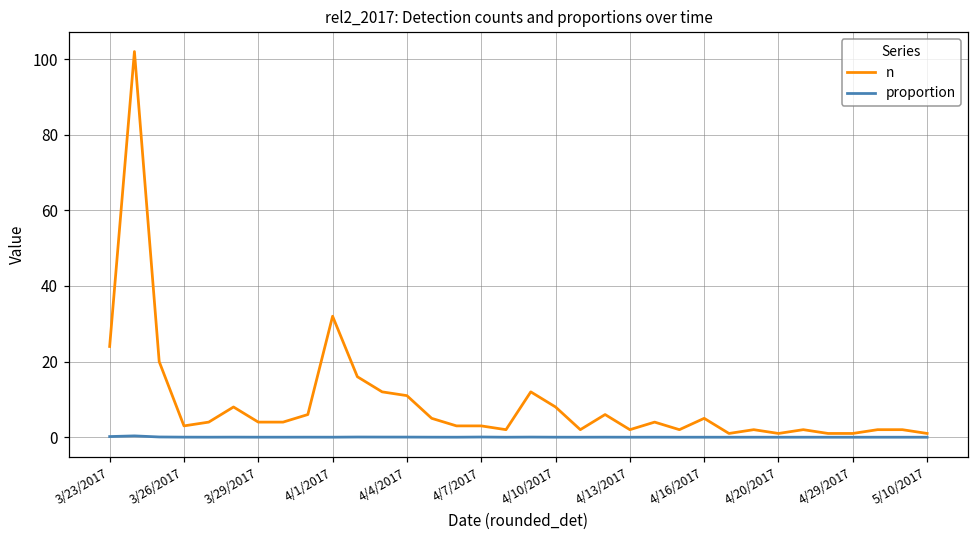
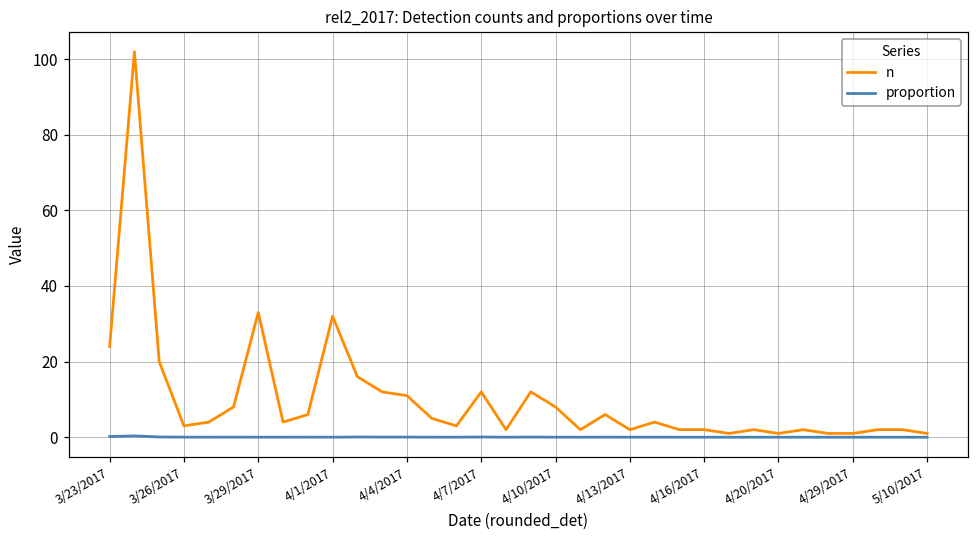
  {
    "n": {
      "3/23/2017": 24,
      "3/26/2017": 3,
-     "3/29/2017": 4,
+     "3/29/2017": 33,
      "4/1/2017": 32,
      "4/4/2017": 11,
-     "4/7/2017": 3,
+     "4/7/2017": 12,
      "4/10/2017": 8,
      "4/13/2017": 2,
-     "4/16/2017": 5,
+     "4/16/2017": 2,
      "4/20/2017": 1,
      "4/29/2017": 1,
      "5/10/2017": 1
    },
    "proportion": {
      "3/23/2017": 0,
      "3/26/2017": 0,
      "3/29/2017": 0,
      "4/1/2017": 0,
      "4/4/2017": 0,
      "4/7/2017": 0,
      "4/10/2017": 0,
      "4/13/2017": 0,
      "4/16/2017": 0,
      "4/20/2017": 0,
      "4/29/2017": 0,
      "5/10/2017": 0
    }
  }
